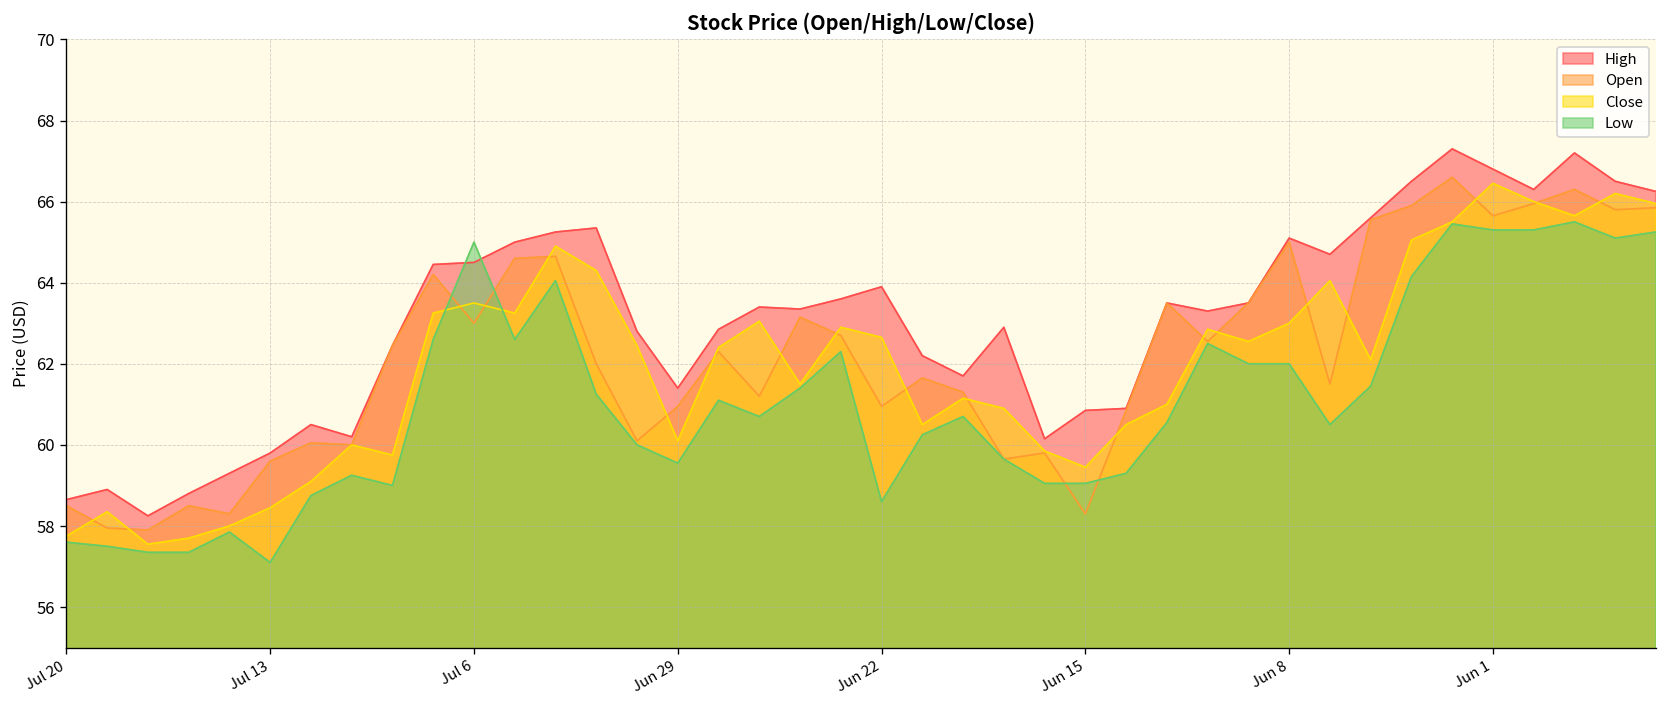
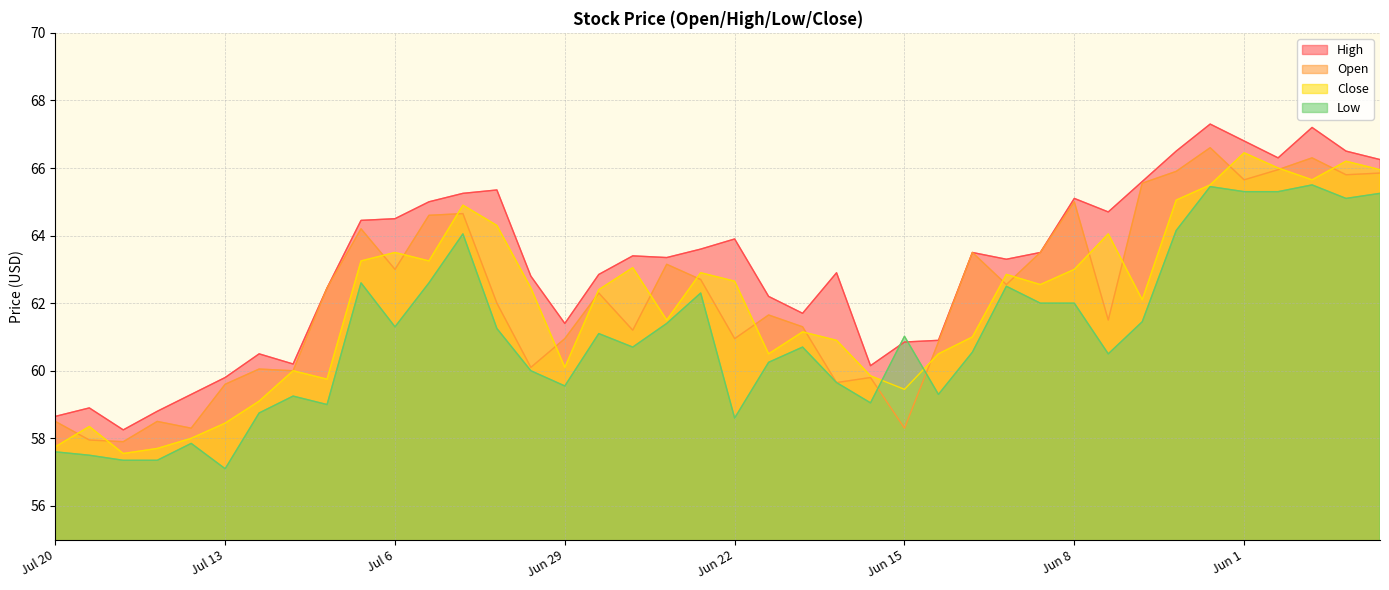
  {
    "High": {
      "Jul 20": 58.7,
      "Jul 13": 59.8,
      "Jul 6": 64.5,
      "Jun 29": 61.4,
      "Jun 22": 63.9,
      "Jun 15": 60.9,
      "Jun 8": 65.1,
      "Jun 1": 66.8
    },
    "Open": {
      "Jul 20": 58.5,
      "Jul 13": 59.6,
      "Jul 6": 63.0,
      "Jun 29": 61.0,
      "Jun 22": 61.0,
      "Jun 15": 58.3,
      "Jun 8": 65.0,
      "Jun 1": 65.7
    },
    "Close": {
      "Jul 20": 57.8,
      "Jul 13": 58.5,
      "Jul 6": 63.5,
      "Jun 29": 60.1,
      "Jun 22": 62.7,
      "Jun 15": 59.5,
      "Jun 8": 63.0,
      "Jun 1": 66.5
    },
    "Low": {
      "Jul 20": 57.6,
      "Jul 13": 57.1,
-     "Jul 6": 65.0,
+     "Jul 6": 61.3,
      "Jun 29": 59.6,
      "Jun 22": 58.6,
-     "Jun 15": 59.1,
+     "Jun 15": 61.0,
      "Jun 8": 62.0,
      "Jun 1": 65.3
    }
  }
